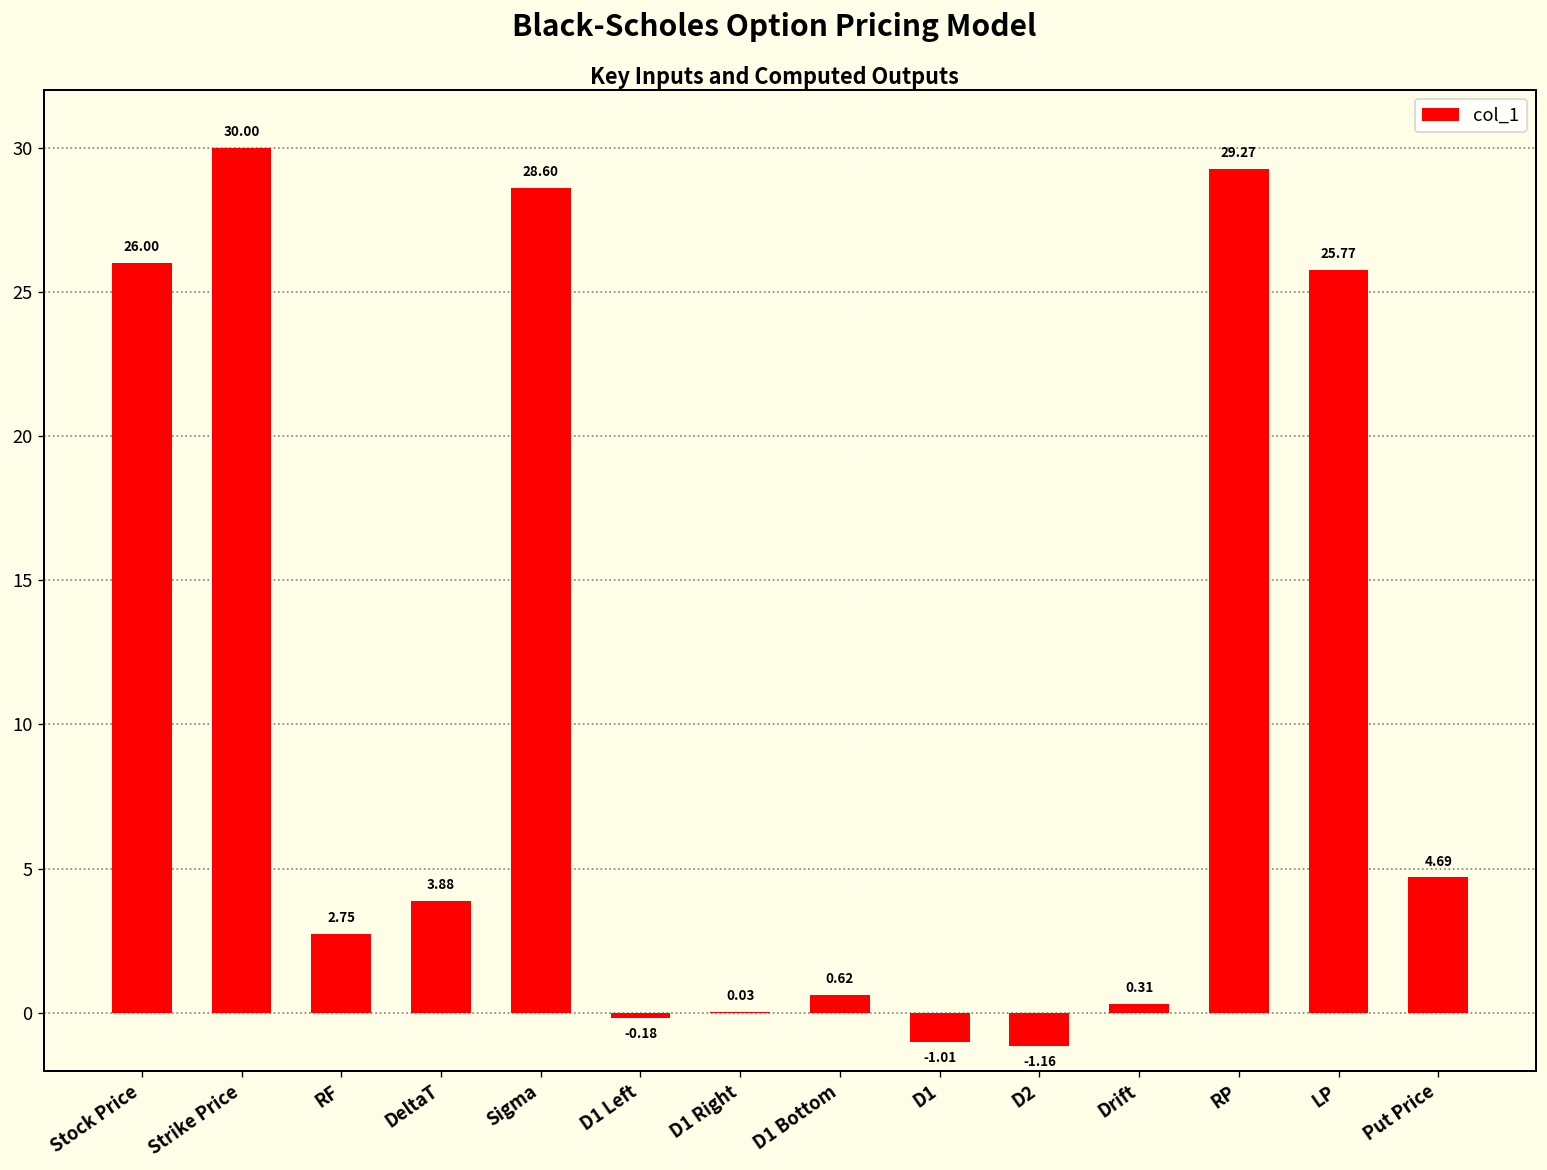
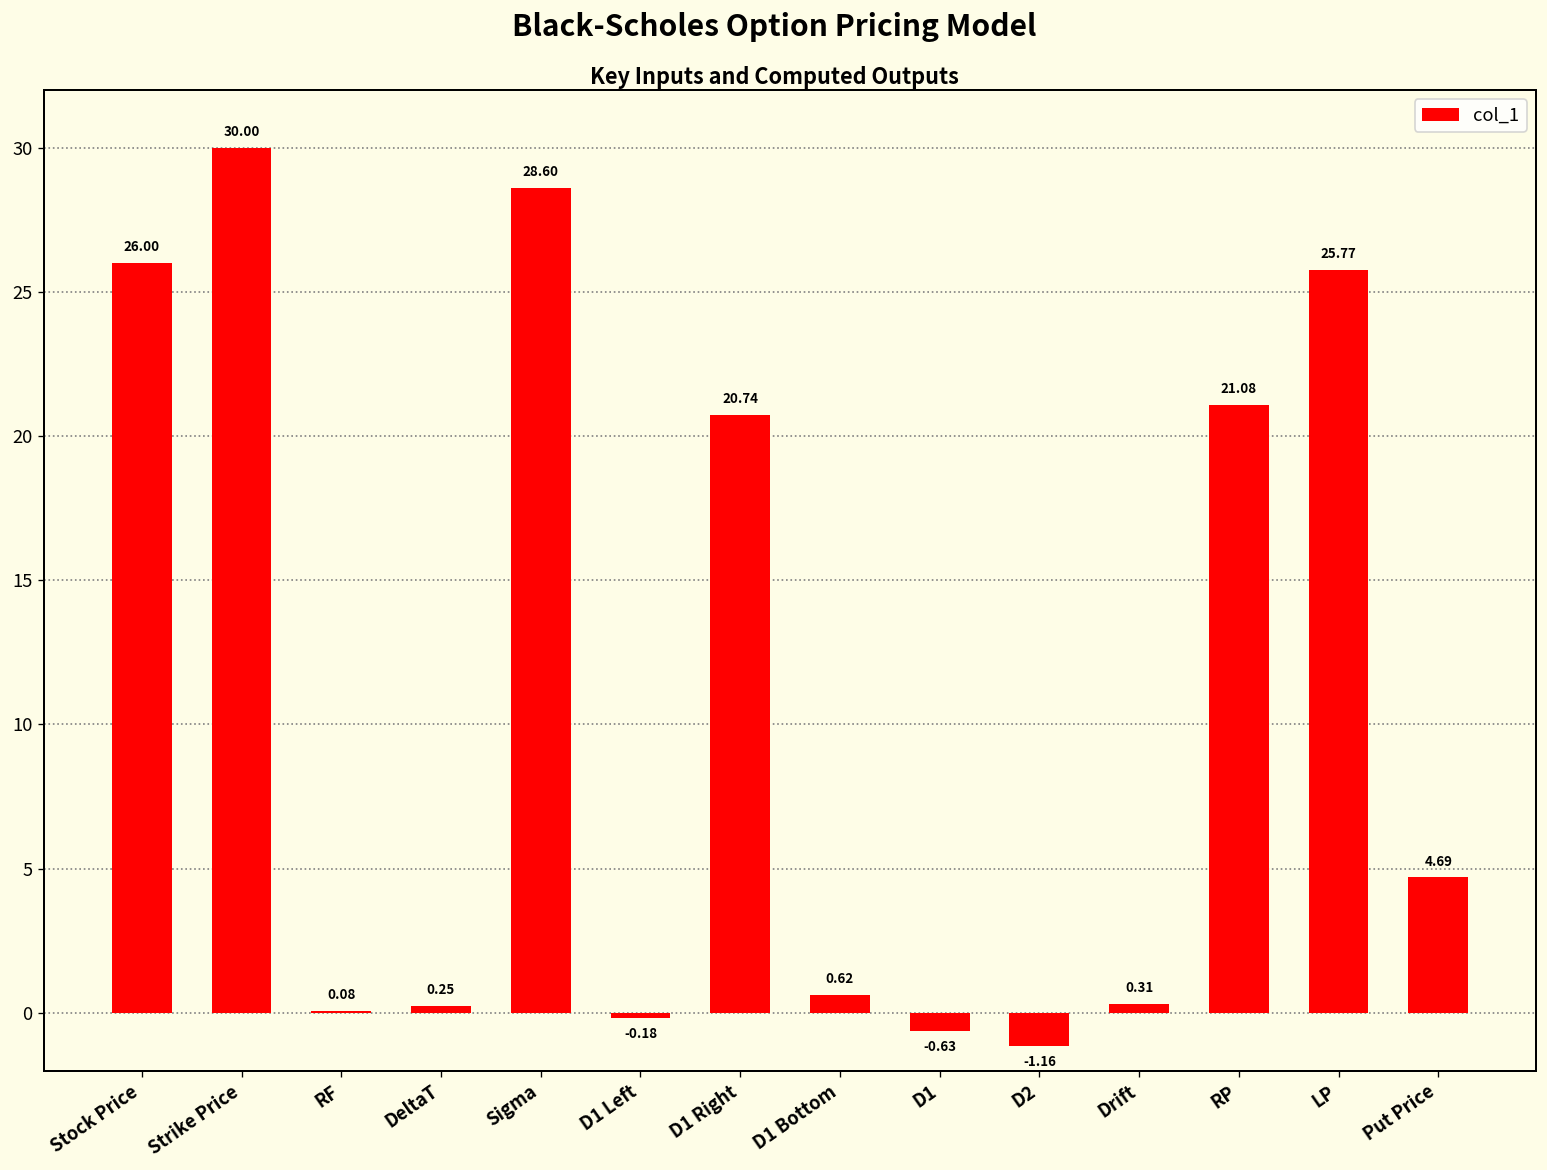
  {
    "Stock Price": 26.00,
    "Strike Price": 30.00,
-   "RF": 2.75,
-   "DeltaT": 3.88,
+   "RF": 0.08,
+   "DeltaT": 0.25,
    "Sigma": 28.60,
    "D1 Left": -0.18,
-   "D1 Right": 0.03,
+   "D1 Right": 20.74,
    "D1 Bottom": 0.62,
-   "D1": -1.01,
+   "D1": -0.63,
    "D2": -1.16,
    "Drift": 0.31,
-   "RP": 29.27,
+   "RP": 21.08,
    "LP": 25.77,
    "Put Price": 4.69
  }
